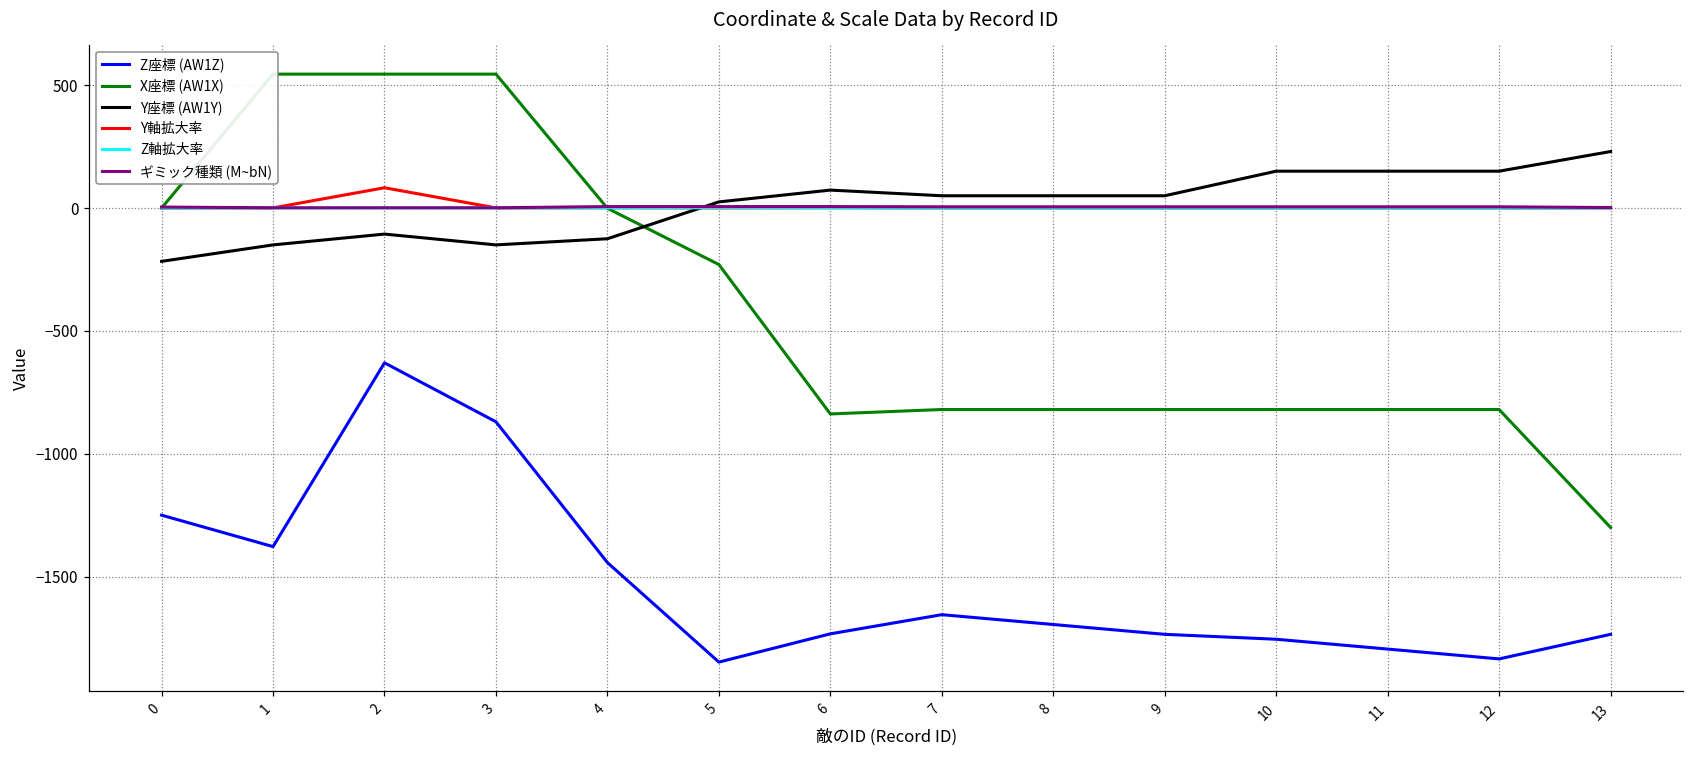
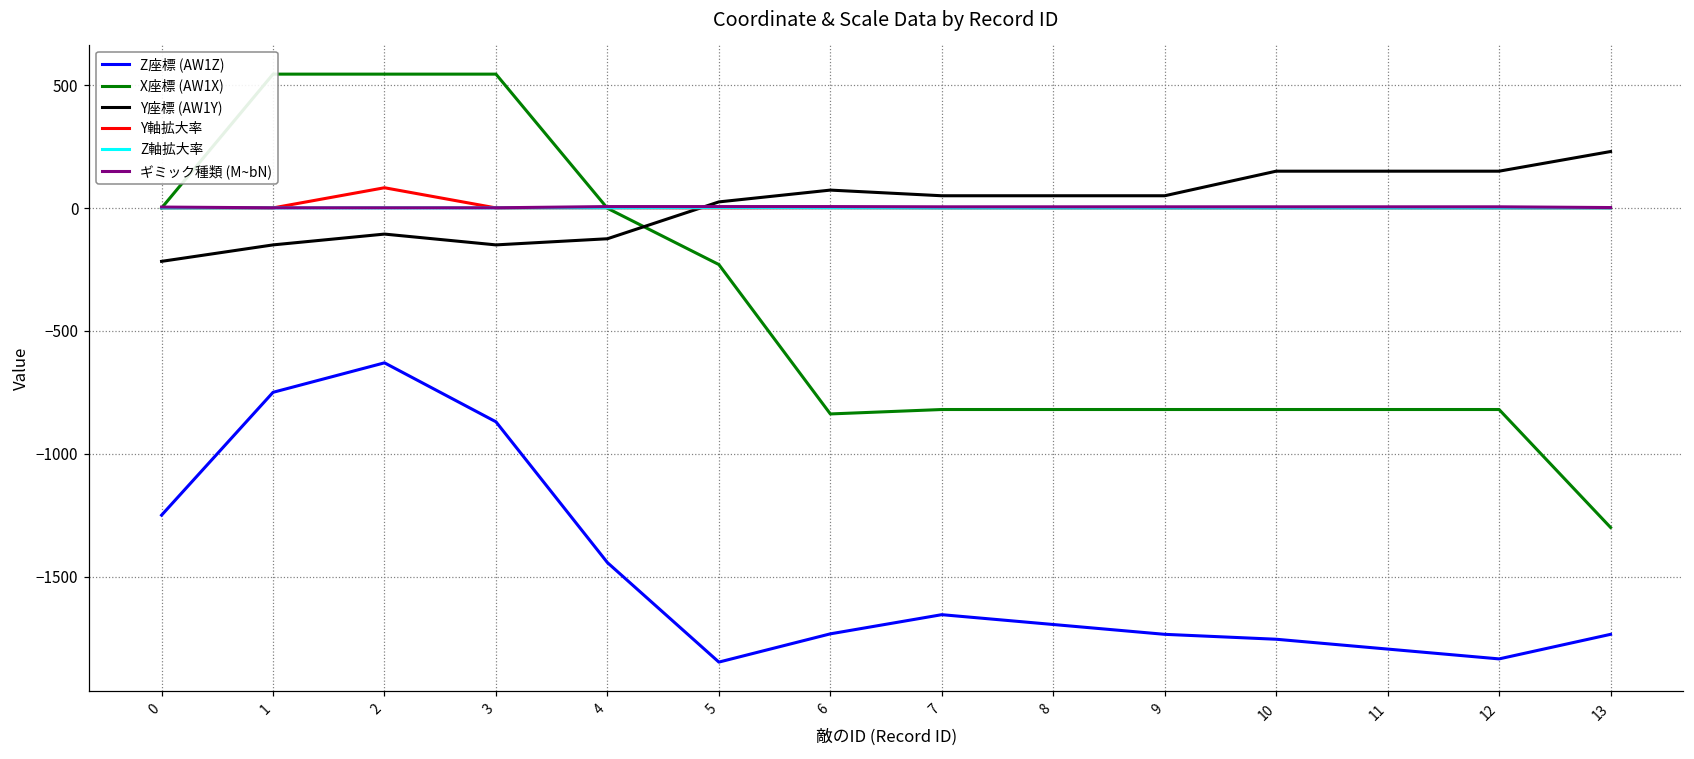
  {
    "Z座標 (AW1Z)": {
      "0": -1250,
-     "1": -1380,
+     "1": -750,
      "2": -630,
      "3": -870,
      "4": -1440,
      "5": -1850,
      "6": -1730,
      "7": -1660,
      "8": -1700,
      "9": -1740,
      "10": -1760,
      "11": -1800,
      "12": -1840,
      "13": -1740
    },
    "X座標 (AW1X)": {
      "2": 550,
      "3": 550,
      "5": -230,
      "6": -840,
      "7": -820,
      "8": -820,
      "9": -820,
      "10": -820,
      "11": -820,
      "12": -820,
      "13": -1300
    },
    "Y座標 (AW1Y)": {
      "0": -220,
      "1": -150,
      "2": -110,
      "3": -150,
      "4": -130,
      "5": 30,
      "6": 70,
      "7": 50,
      "8": 50,
      "9": 50,
      "10": 150,
      "11": 150,
      "12": 150,
      "13": 230
    },
    "Y軸拡大率": {
      "2": 80
    }
  }
